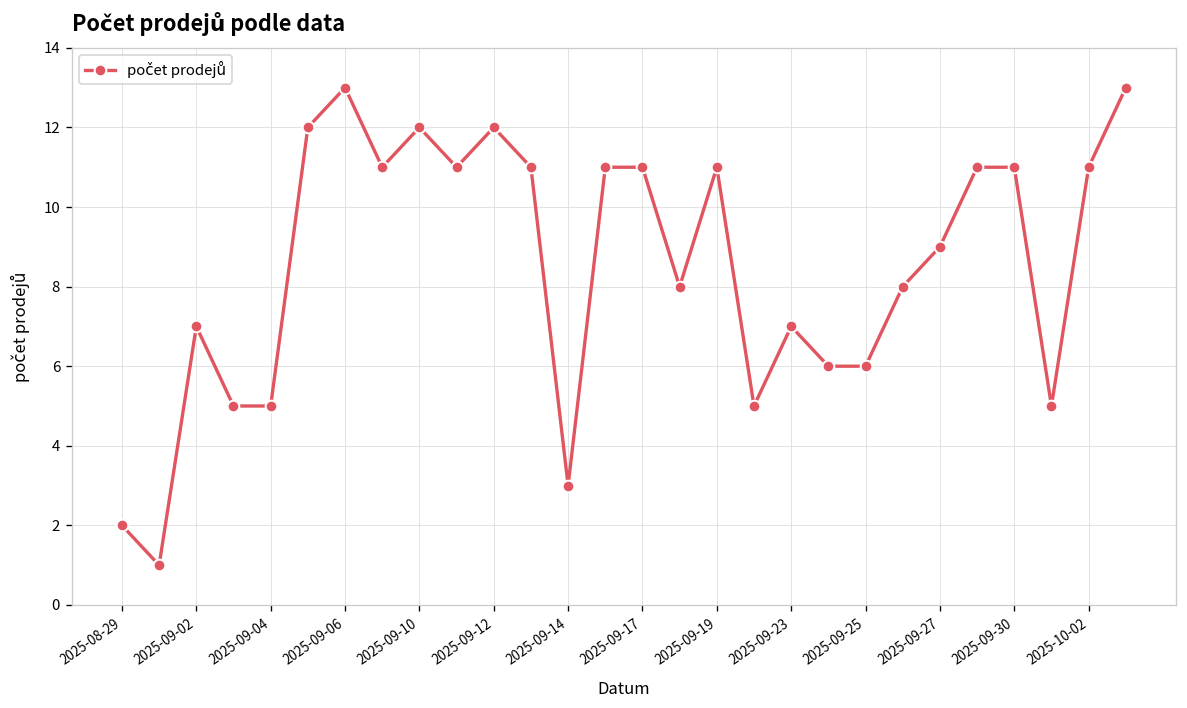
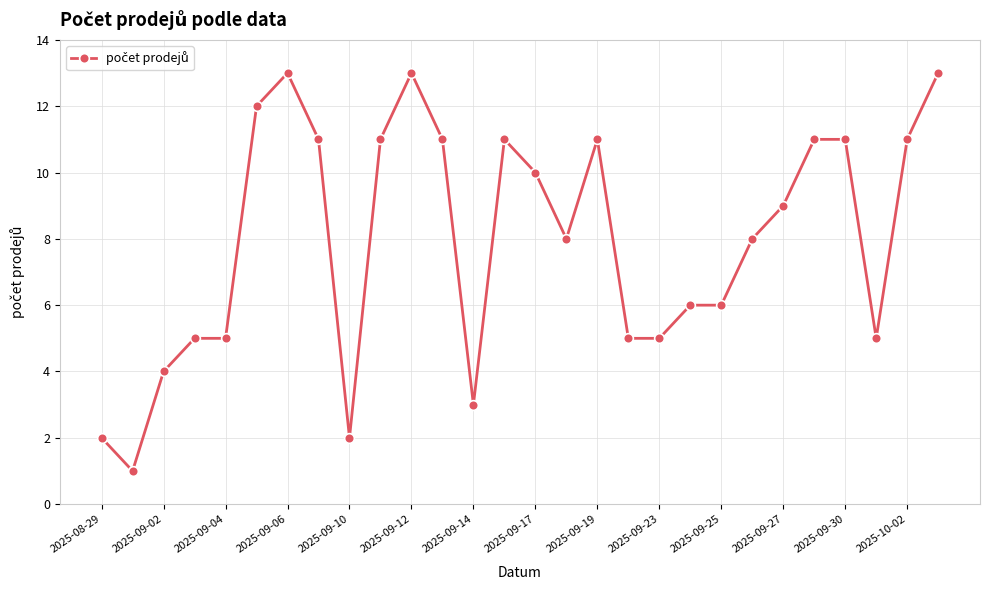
  {
    "2025-08-29": 2,
-   "2025-09-02": 7,
+   "2025-09-02": 4,
    "2025-09-04": 5,
    "2025-09-06": 13,
-   "2025-09-10": 12,
-   "2025-09-12": 12,
+   "2025-09-10": 2,
+   "2025-09-12": 13,
    "2025-09-14": 3,
-   "2025-09-17": 11,
+   "2025-09-17": 10,
    "2025-09-19": 11,
-   "2025-09-23": 7,
+   "2025-09-23": 5,
    "2025-09-25": 6,
    "2025-09-27": 9,
    "2025-09-30": 11,
    "2025-10-02": 11
  }
